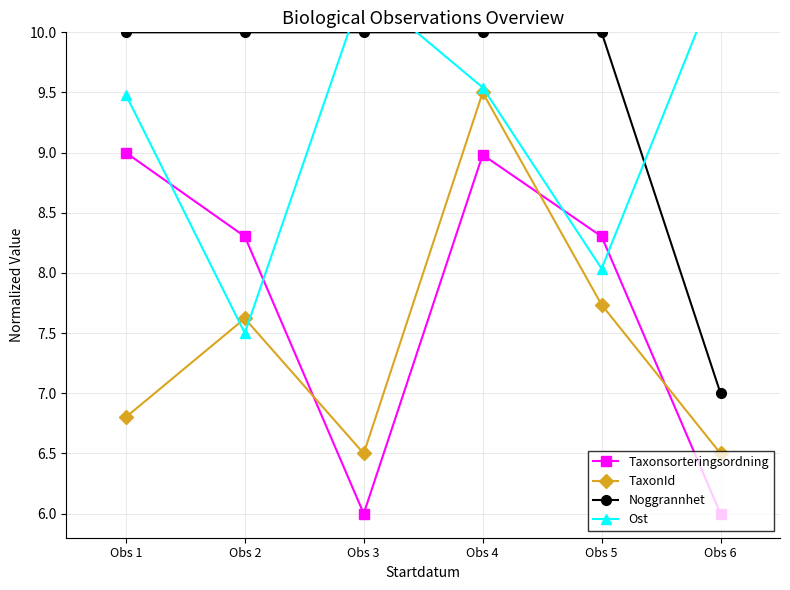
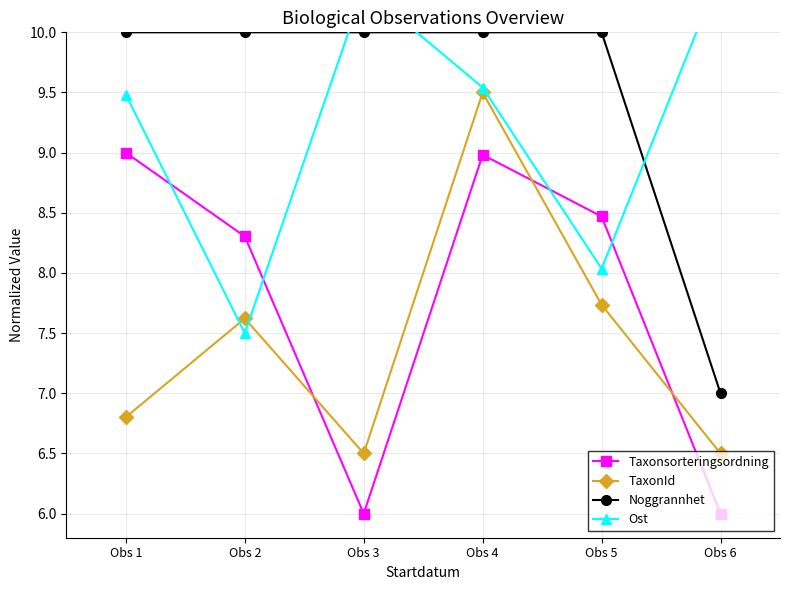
  {
    "Taxonsorteringsordning": {
      "Obs 1": 9.00,
      "Obs 2": 8.30,
      "Obs 3": 6.00,
      "Obs 4": 8.98,
-     "Obs 5": 8.30
+     "Obs 5": 8.47
    },
    "TaxonId": {
      "Obs 1": 6.80,
      "Obs 2": 7.62,
      "Obs 3": 6.50,
      "Obs 4": 9.50,
      "Obs 5": 7.74
    },
    "Noggrannhet": {
      "Obs 1": 10.00,
      "Obs 2": 10.00,
      "Obs 3": 10.00,
      "Obs 4": 10.00,
      "Obs 5": 10.00,
      "Obs 6": 7.00
    },
    "Ost": {
      "Obs 1": 9.48,
      "Obs 2": 7.50,
      "Obs 4": 9.54,
      "Obs 5": 8.04
    }
  }
